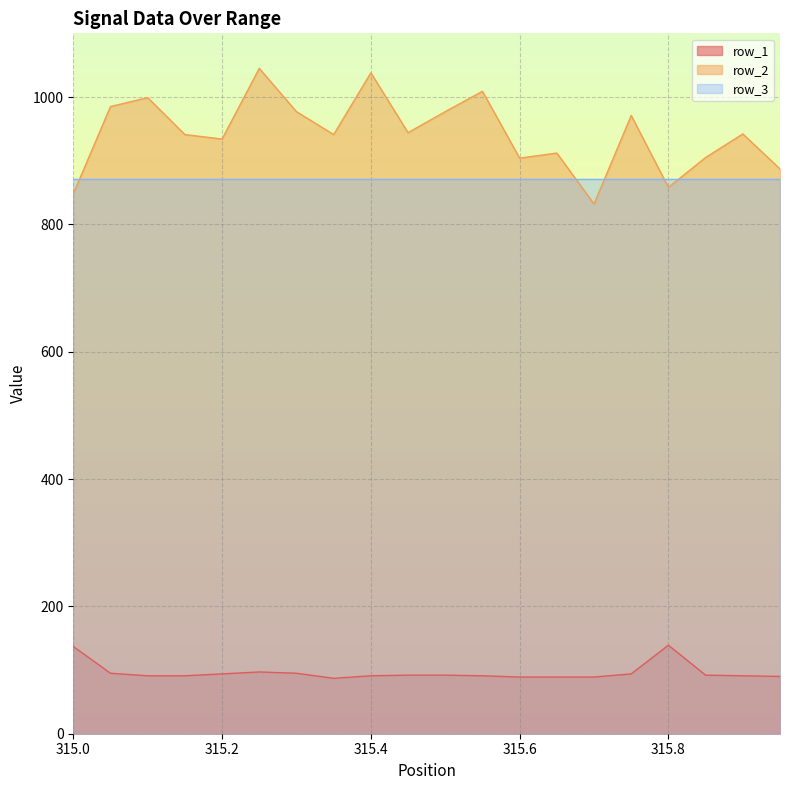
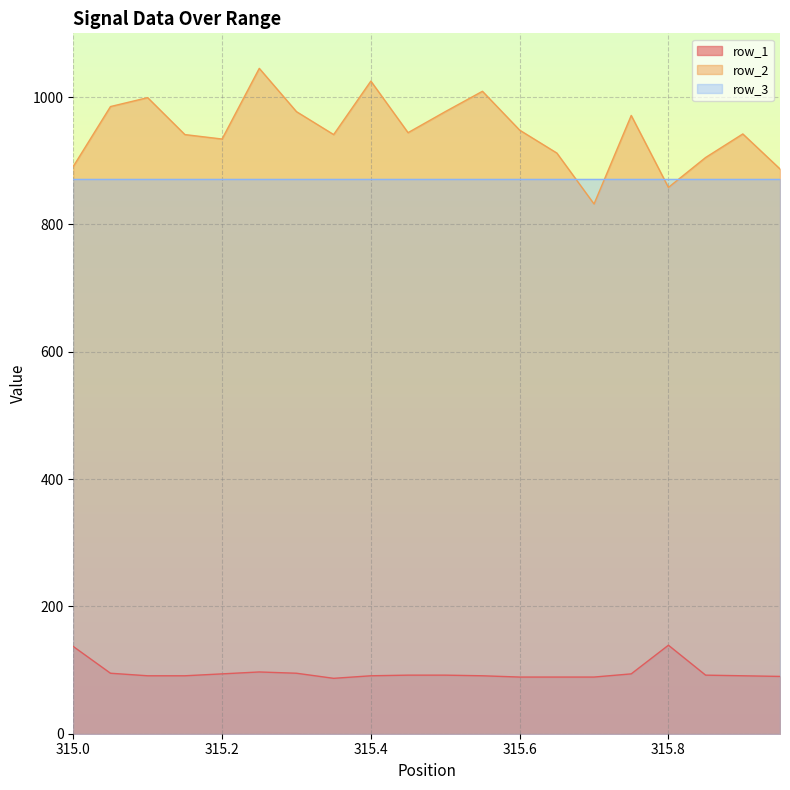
  {
    "row_1": {
      "315.0": 140,
      "315.2": 90,
      "315.4": 90,
      "315.6": 90,
      "315.8": 140
    },
    "row_2": {
-     "315.0": 850,
+     "315.0": 890,
      "315.2": 930,
-     "315.4": 1040,
-     "315.6": 900,
+     "315.4": 1030,
+     "315.6": 950,
      "315.8": 860
    },
    "row_3": {
      "315.0": 870,
      "315.2": 870,
      "315.4": 870,
      "315.6": 870,
      "315.8": 870
    }
  }
